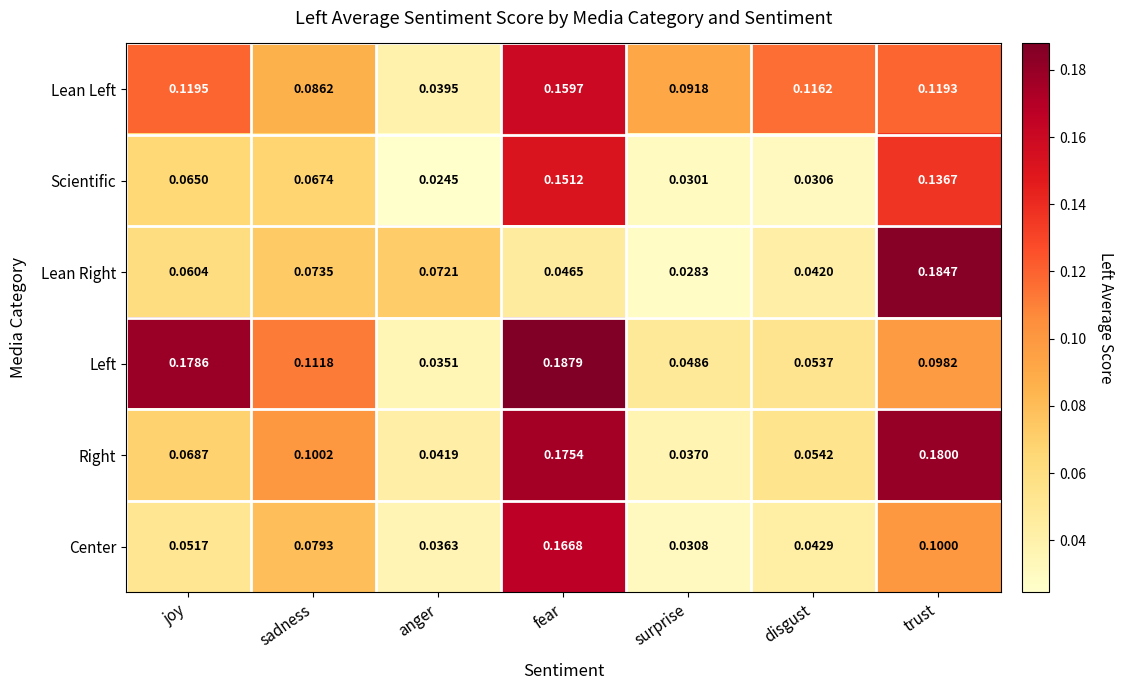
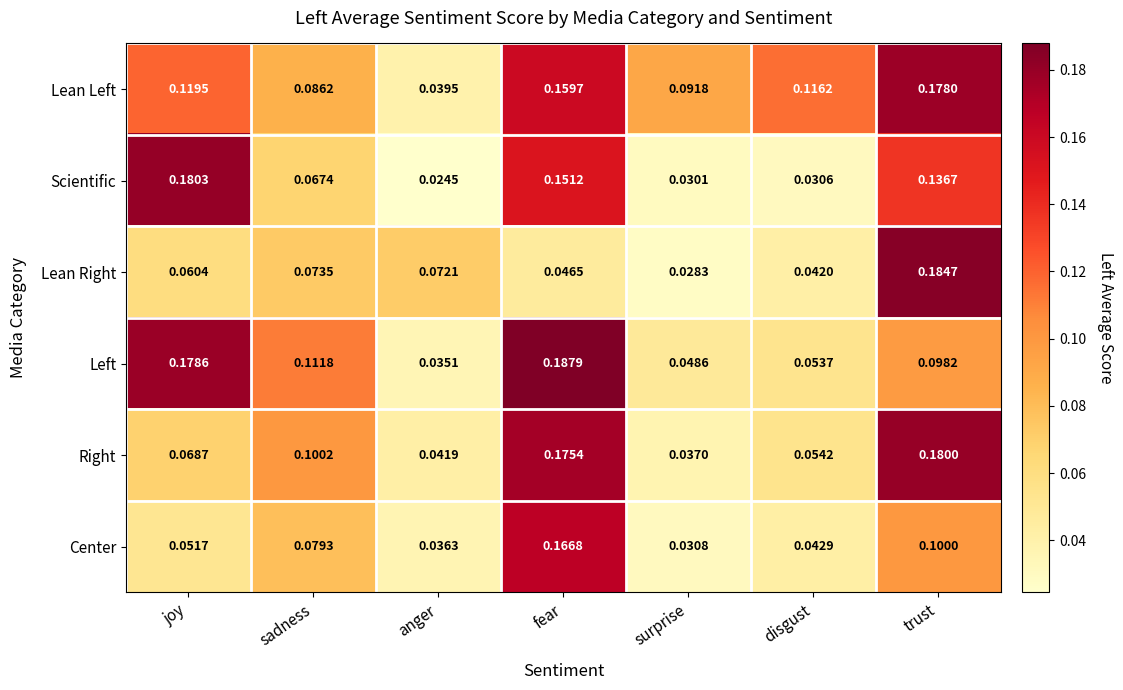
  {
    "Lean Left": {
      "joy": 0.1195,
      "sadness": 0.0862,
      "anger": 0.0395,
      "fear": 0.1597,
      "surprise": 0.0918,
      "disgust": 0.1162,
-     "trust": 0.1193
+     "trust": 0.1780
    },
    "Scientific": {
-     "joy": 0.0650,
+     "joy": 0.1803,
      "sadness": 0.0674,
      "anger": 0.0245,
      "fear": 0.1512,
      "surprise": 0.0301,
      "disgust": 0.0306,
      "trust": 0.1367
    },
    "Lean Right": {
      "joy": 0.0604,
      "sadness": 0.0735,
      "anger": 0.0721,
      "fear": 0.0465,
      "surprise": 0.0283,
      "disgust": 0.0420,
      "trust": 0.1847
    },
    "Left": {
      "joy": 0.1786,
      "sadness": 0.1118,
      "anger": 0.0351,
      "fear": 0.1879,
      "surprise": 0.0486,
      "disgust": 0.0537,
      "trust": 0.0982
    },
    "Right": {
      "joy": 0.0687,
      "sadness": 0.1002,
      "anger": 0.0419,
      "fear": 0.1754,
      "surprise": 0.0370,
      "disgust": 0.0542,
      "trust": 0.1800
    },
    "Center": {
      "joy": 0.0517,
      "sadness": 0.0793,
      "anger": 0.0363,
      "fear": 0.1668,
      "surprise": 0.0308,
      "disgust": 0.0429,
      "trust": 0.1000
    }
  }
